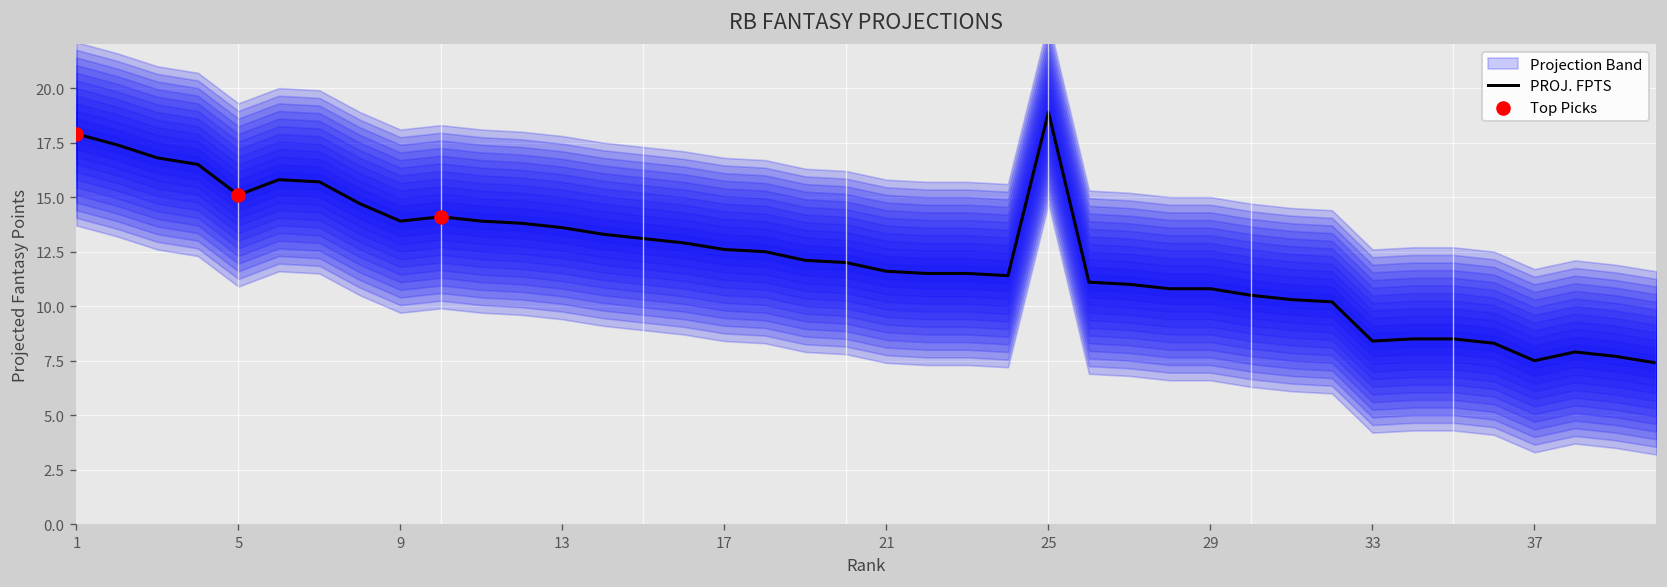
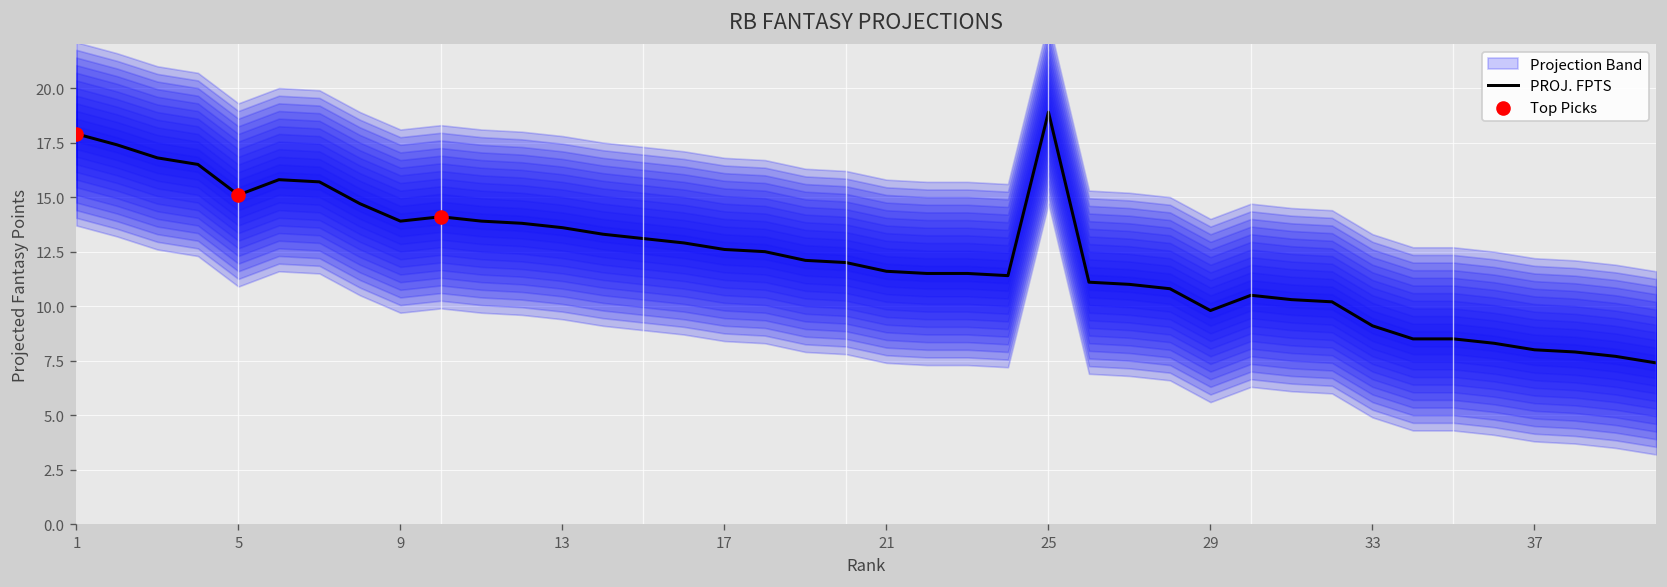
  {
    "PROJ. FPTS": {
      "9": 13.9,
      "13": 13.6,
      "17": 12.6,
      "21": 11.6,
      "25": 18.9,
-     "29": 10.8,
-     "33": 8.4,
-     "37": 7.5
+     "29": 9.8,
+     "33": 9.1,
+     "37": 8.0
    }
  }
